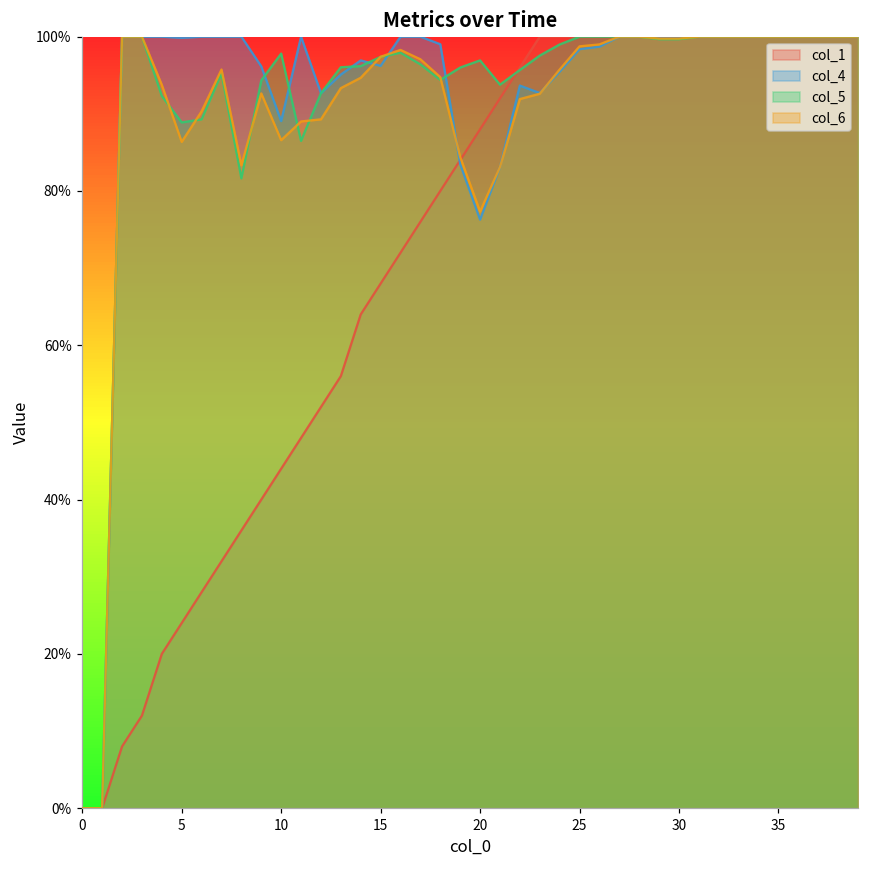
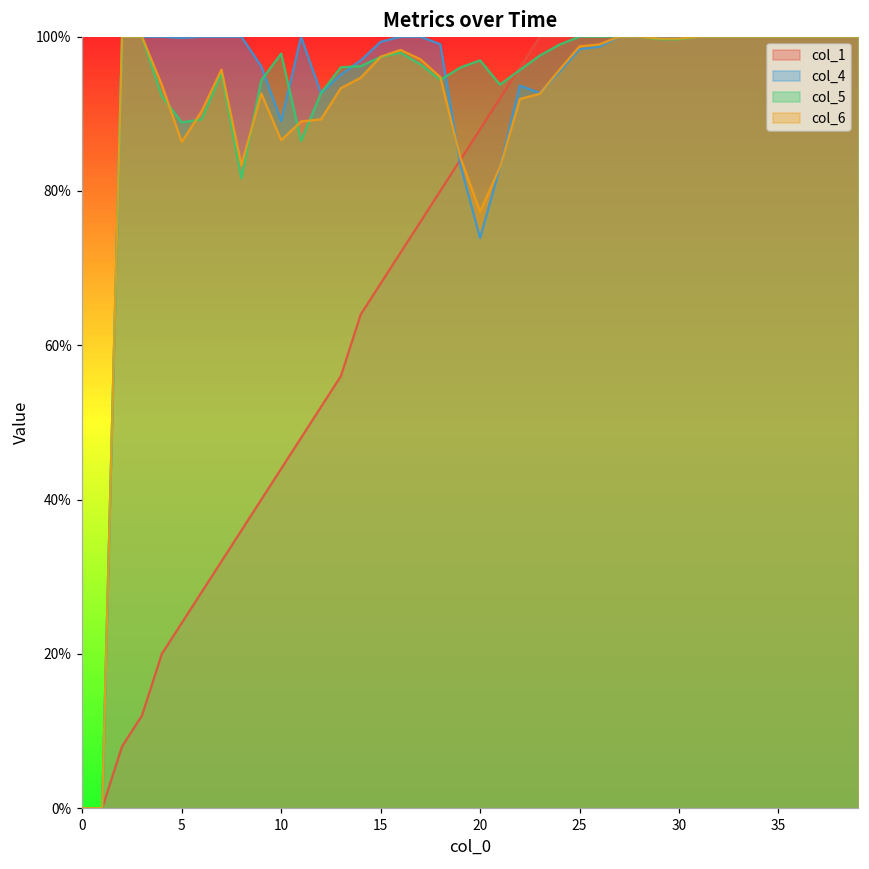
  {
    "col_4": {
      "5": "100%",
      "10": "89%",
-     "15": "96%",
-     "20": "76%",
+     "15": "99%",
+     "20": "74%",
      "25": "98%"
    },
    "col_5": {
      "5": "89%",
      "10": "98%",
      "20": "97%"
    }
  }
